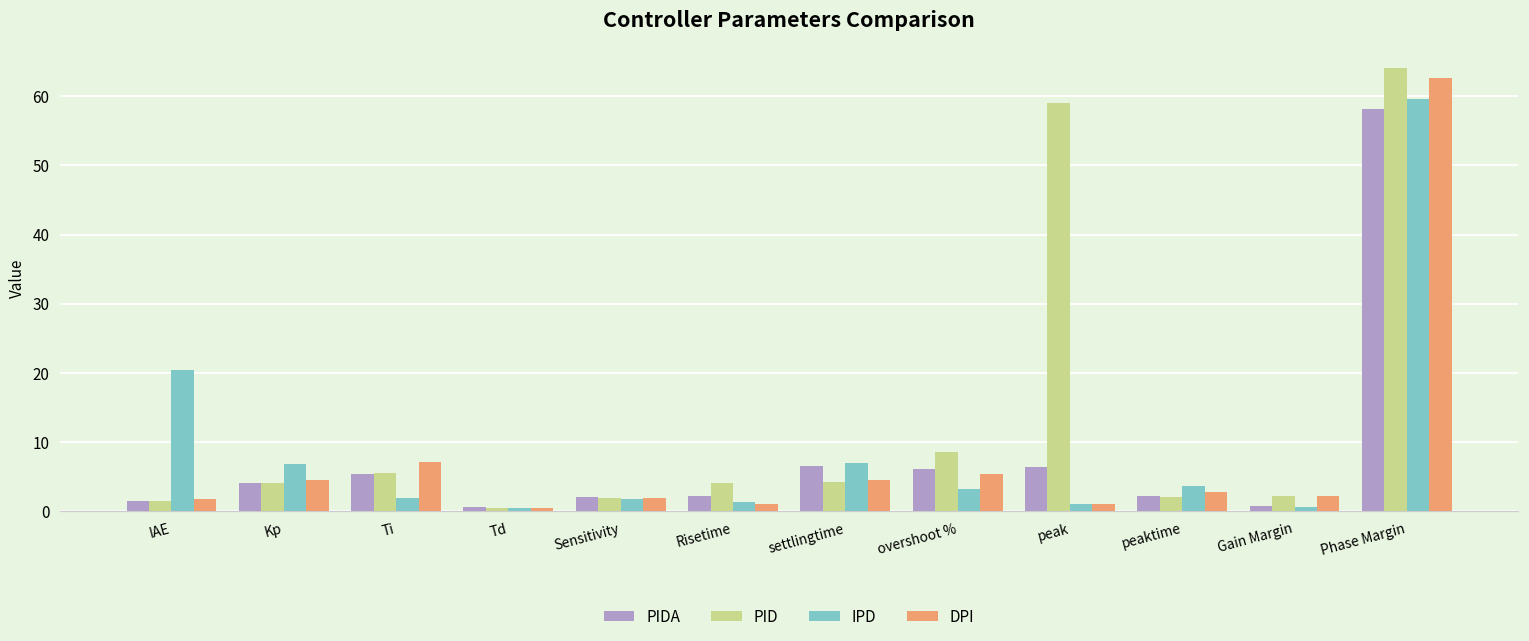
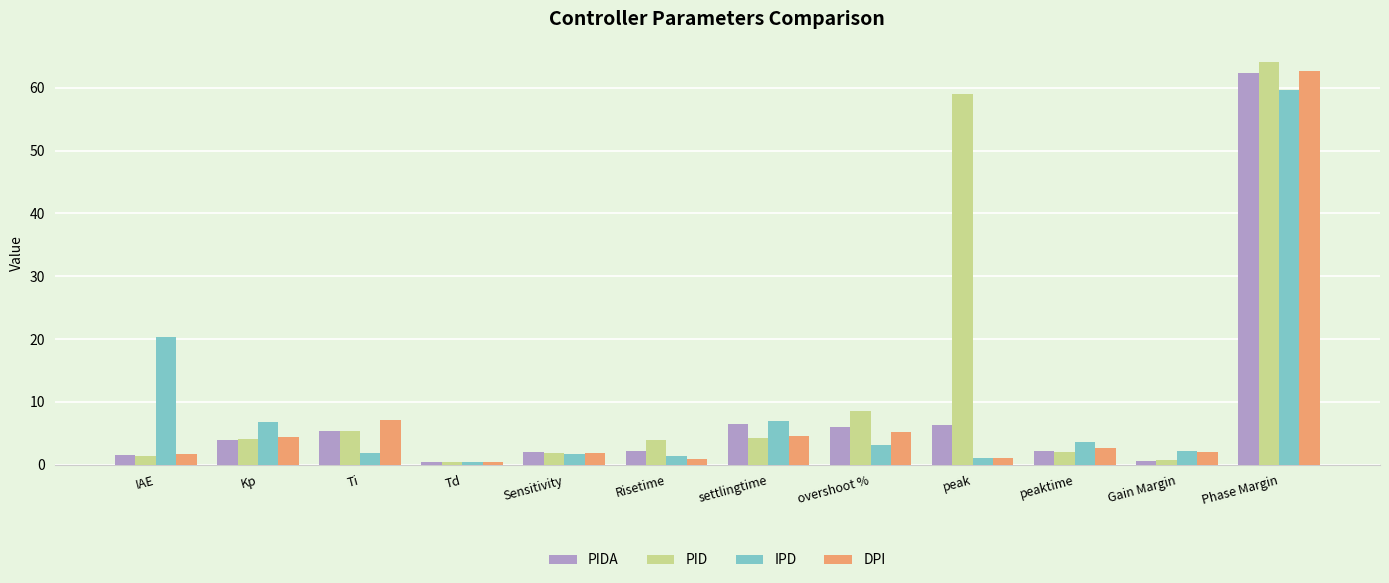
  {
    "PIDA": {
      "IAE": 2,
      "Kp": 4,
      "Ti": 5,
      "Td": 1,
      "Sensitivity": 2,
      "Risetime": 2,
      "settlingtime": 7,
      "overshoot %": 6,
      "peak": 6,
      "peaktime": 2,
      "Gain Margin": 1,
-     "Phase Margin": 58
+     "Phase Margin": 62
    },
    "PID": {
      "IAE": 1,
      "Kp": 4,
      "Ti": 5,
      "Td": 0,
      "Sensitivity": 2,
      "Risetime": 4,
      "settlingtime": 4,
      "overshoot %": 9,
      "peak": 59,
      "peaktime": 2,
-     "Gain Margin": 2,
+     "Gain Margin": 1,
      "Phase Margin": 64
    },
    "IPD": {
      "IAE": 20,
      "Kp": 7,
      "Ti": 2,
      "Sensitivity": 2,
      "Risetime": 1,
      "settlingtime": 7,
      "overshoot %": 3,
      "peak": 1,
      "peaktime": 4,
-     "Gain Margin": 1,
+     "Gain Margin": 2,
      "Phase Margin": 60
    },
    "DPI": {
      "IAE": 2,
      "Kp": 4,
      "Ti": 7,
      "Td": 0,
      "Sensitivity": 2,
      "Risetime": 1,
      "settlingtime": 5,
      "overshoot %": 5,
      "peak": 1,
      "peaktime": 3,
      "Gain Margin": 2,
      "Phase Margin": 63
    }
  }
